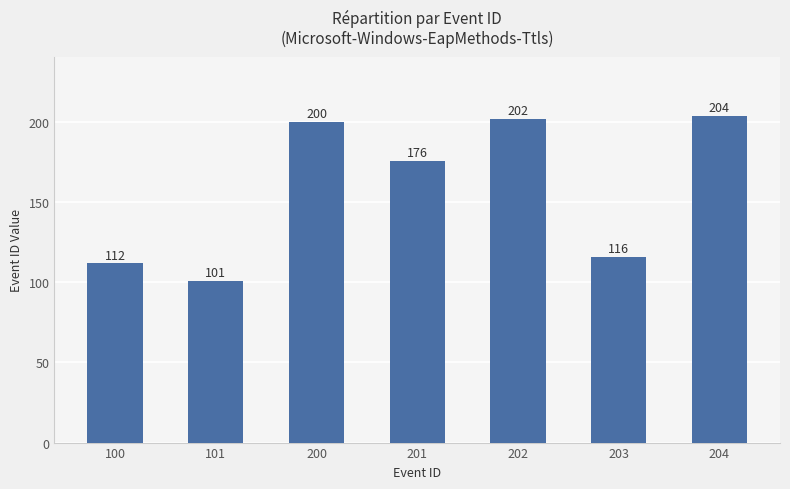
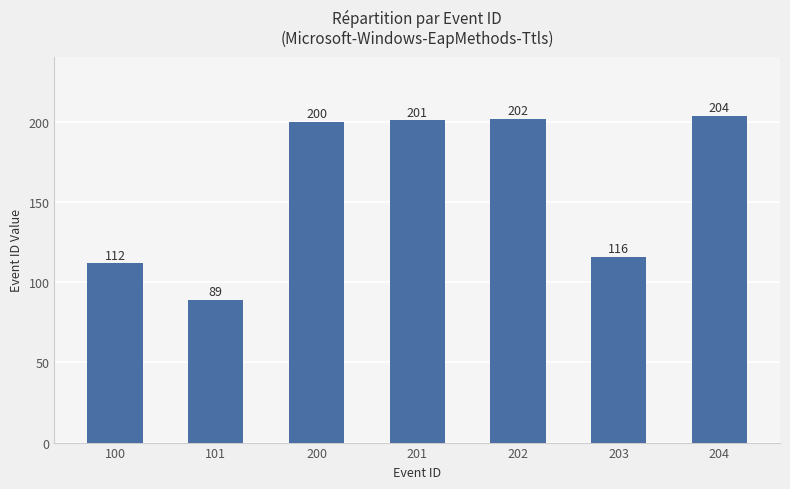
  {
    "100": 112,
-   "101": 101,
+   "101": 89,
    "200": 200,
-   "201": 176,
+   "201": 201,
    "202": 202,
    "203": 116,
    "204": 204
  }
